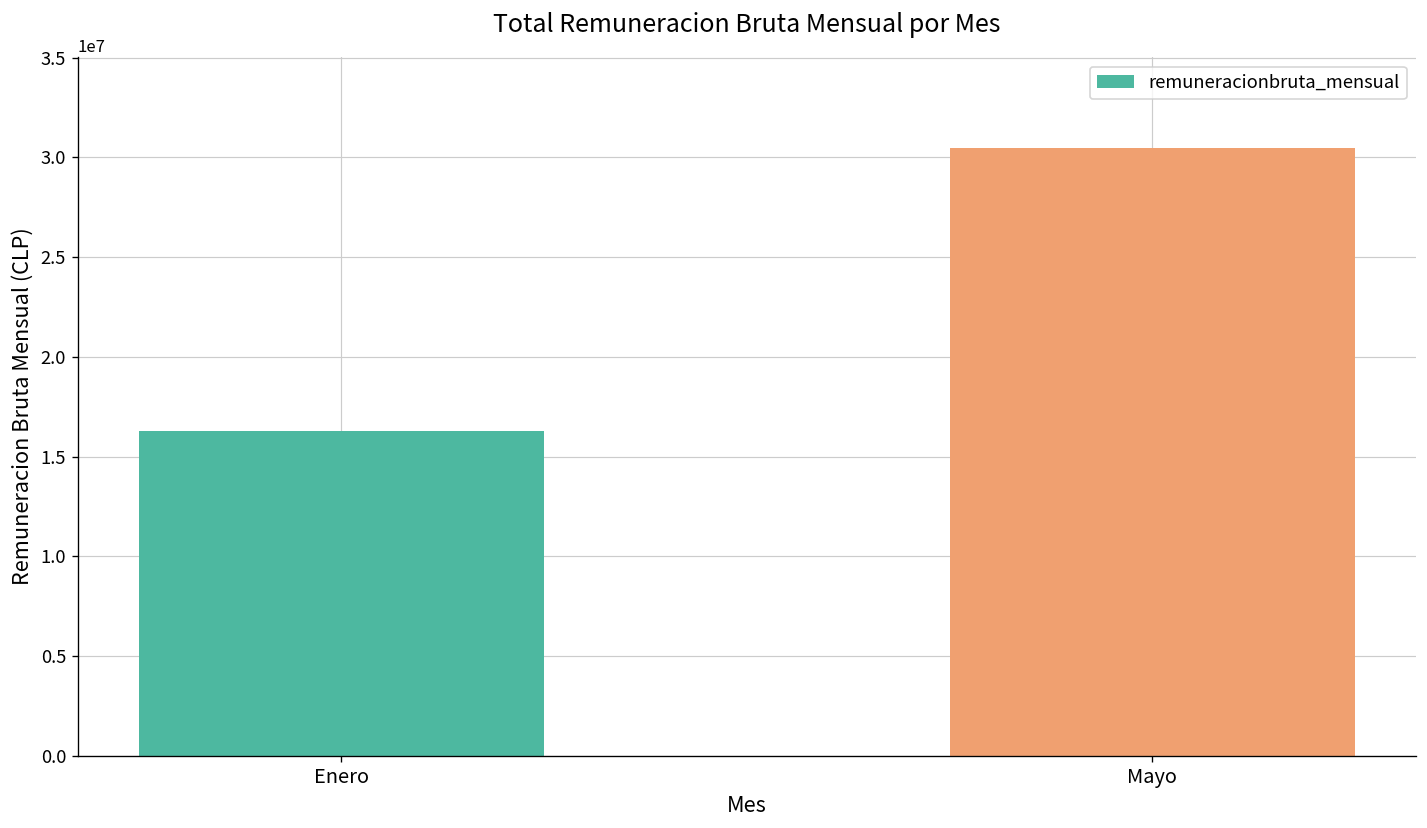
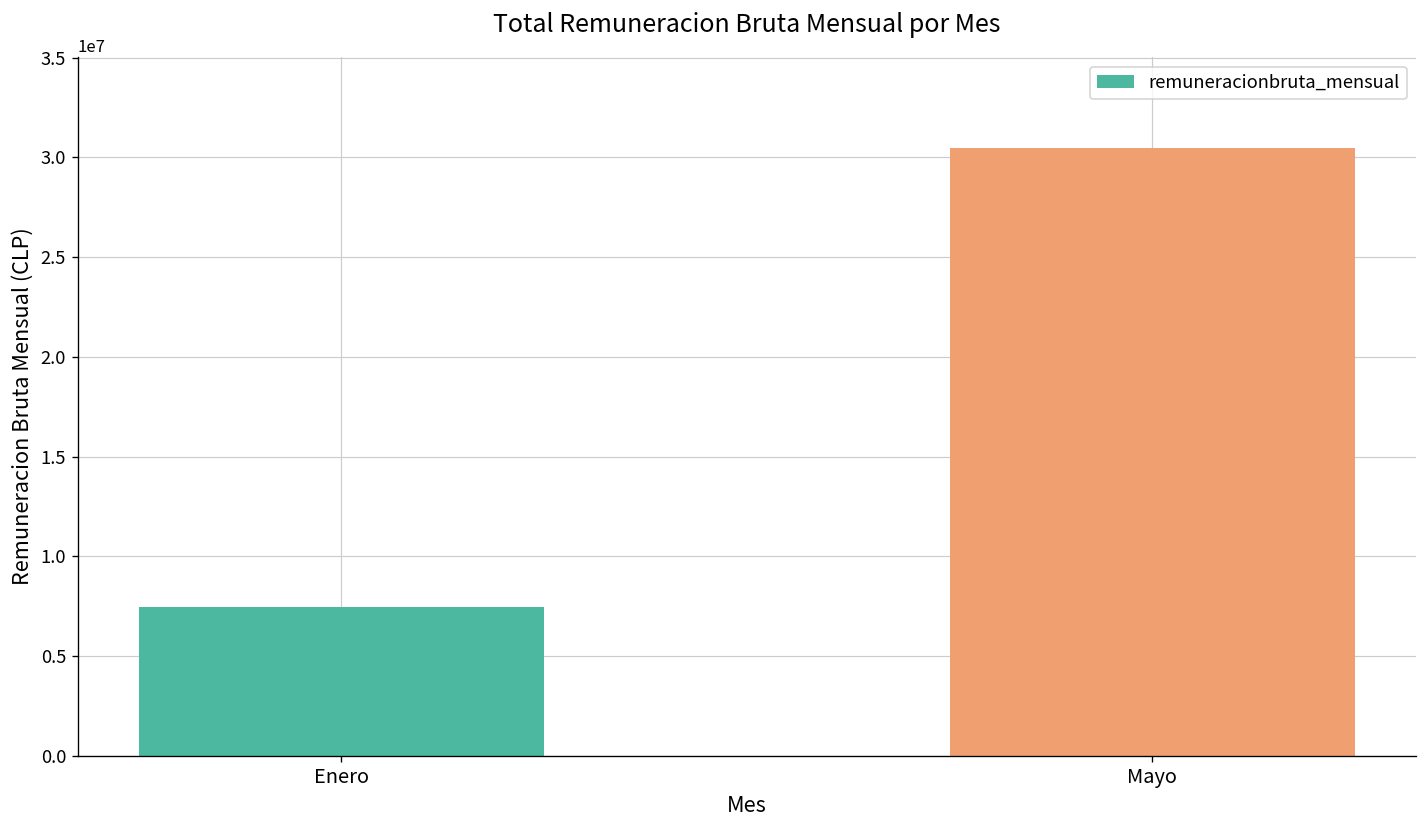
  {
-   "Enero": 16300000,
+   "Enero": 7500000,
    "Mayo": 30400000
  }
